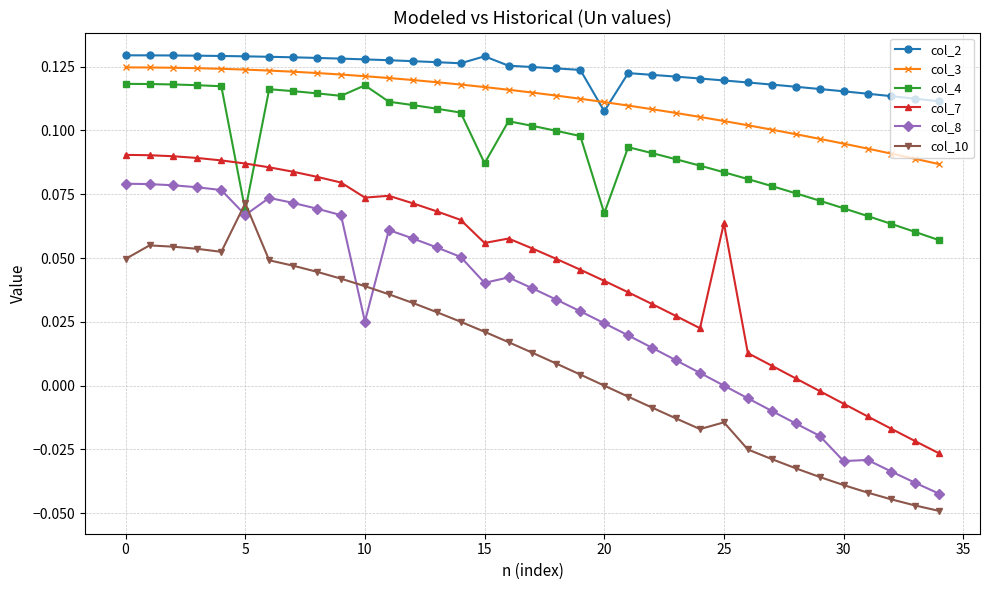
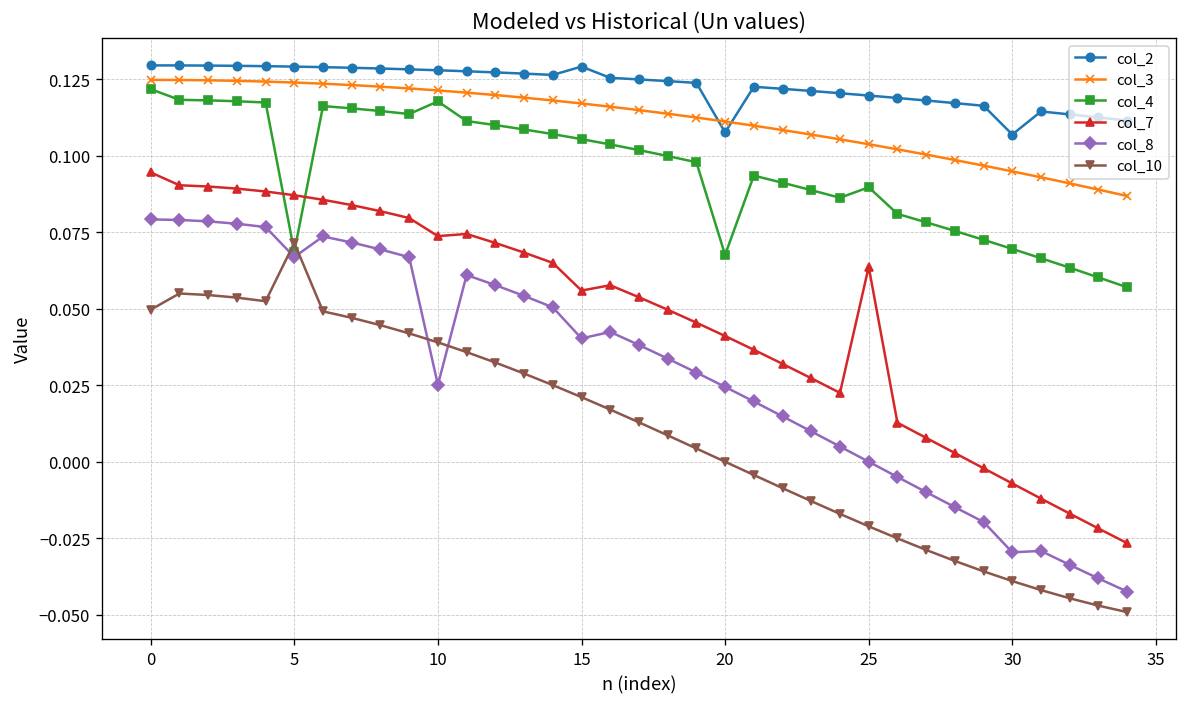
  {
    "col_2": {
      "0": 0.129,
      "5": 0.129,
      "10": 0.128,
      "15": 0.129,
      "20": 0.108,
      "25": 0.120,
-     "30": 0.115
+     "30": 0.107
    },
    "col_3": {
      "0": 0.125,
      "5": 0.124,
      "10": 0.121,
      "15": 0.117,
      "20": 0.111,
      "25": 0.104,
      "30": 0.095
    },
    "col_4": {
-     "0": 0.118,
+     "0": 0.122,
      "5": 0.069,
      "10": 0.118,
-     "15": 0.087,
+     "15": 0.105,
      "20": 0.068,
-     "25": 0.084,
+     "25": 0.090,
      "30": 0.070
    },
    "col_7": {
-     "0": 0.090,
+     "0": 0.095,
      "5": 0.087,
      "10": 0.074,
      "15": 0.056,
      "20": 0.041,
      "25": 0.064,
      "30": -0.007
    },
    "col_8": {
      "0": 0.079,
      "5": 0.067,
      "10": 0.025,
      "15": 0.040,
      "20": 0.024,
      "25": 0.000,
      "30": -0.030
    },
    "col_10": {
      "0": 0.050,
      "5": 0.071,
      "10": 0.039,
      "15": 0.021,
      "20": 0.000,
-     "25": -0.014,
+     "25": -0.021,
      "30": -0.039
    }
  }
